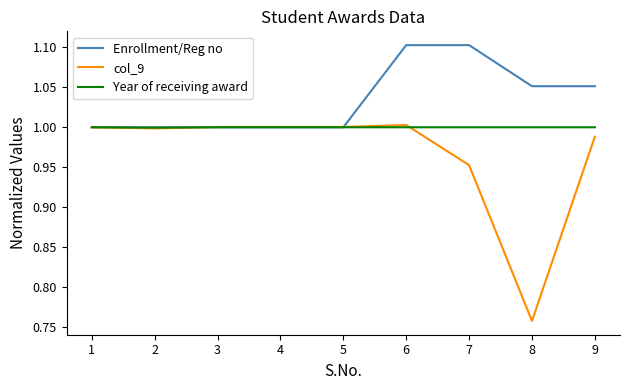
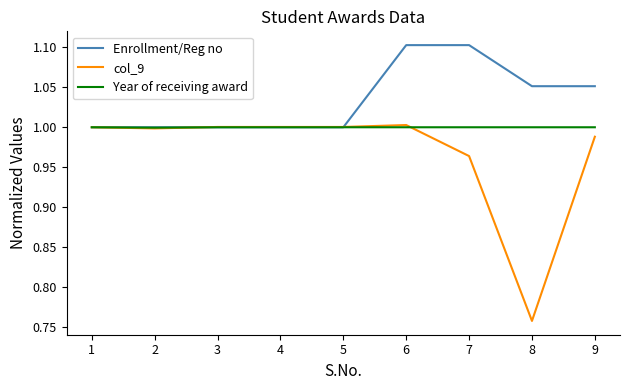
  {
    "Enrollment/Reg no": {
      "6": 1.10,
      "7": 1.10,
      "8": 1.05,
      "9": 1.05
    },
    "col_9": {
-     "7": 0.95,
+     "7": 0.96,
      "8": 0.76,
      "9": 0.99
    },
    "Year of receiving award": {
      "7": 1.00,
      "8": 1.00,
      "9": 1.00
    }
  }
